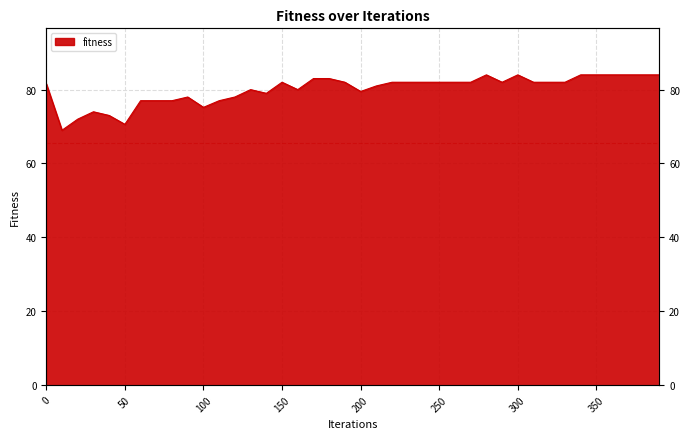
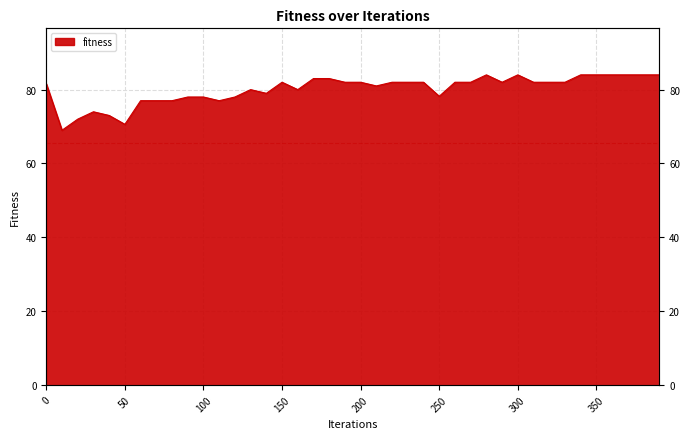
  {
    "0": 82,
    "50": 71,
-   "100": 75,
+   "100": 78,
    "150": 82,
-   "200": 80,
-   "250": 82,
+   "200": 82,
+   "250": 78,
    "300": 84,
    "350": 84
  }
